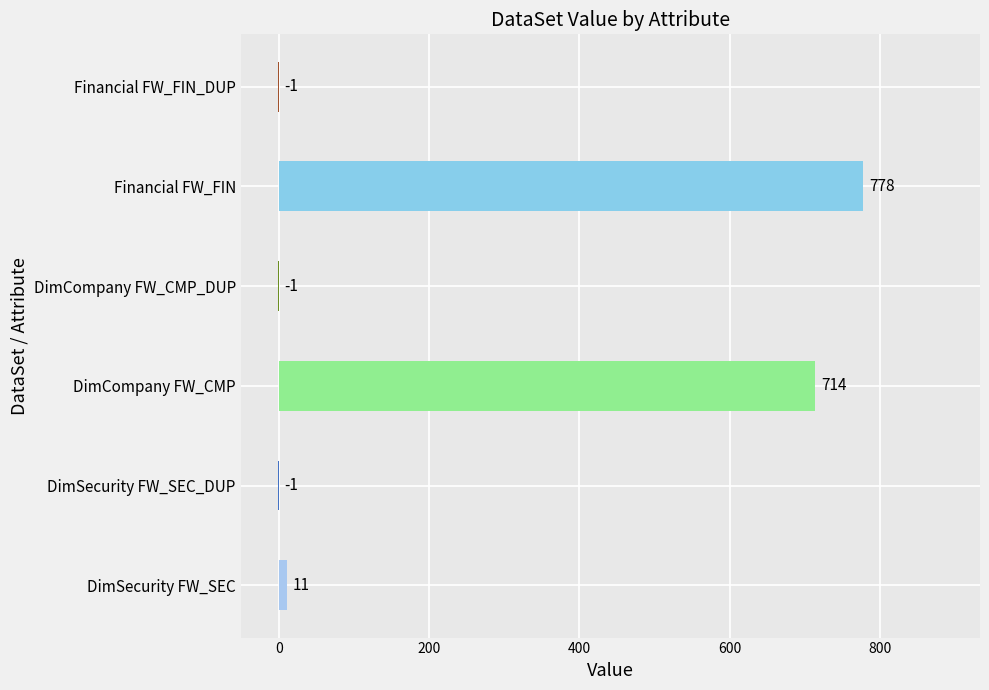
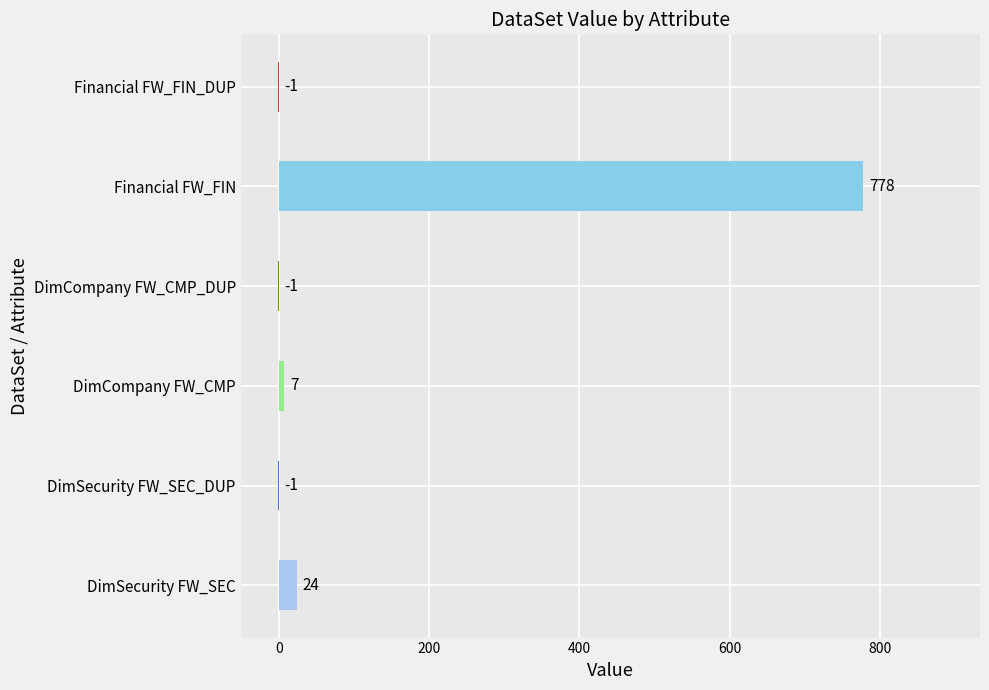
  {
    "Financial FW_FIN_DUP": -1,
    "Financial FW_FIN": 778,
    "DimCompany FW_CMP_DUP": -1,
-   "DimCompany FW_CMP": 714,
+   "DimCompany FW_CMP": 7,
    "DimSecurity FW_SEC_DUP": -1,
-   "DimSecurity FW_SEC": 11
+   "DimSecurity FW_SEC": 24
  }
